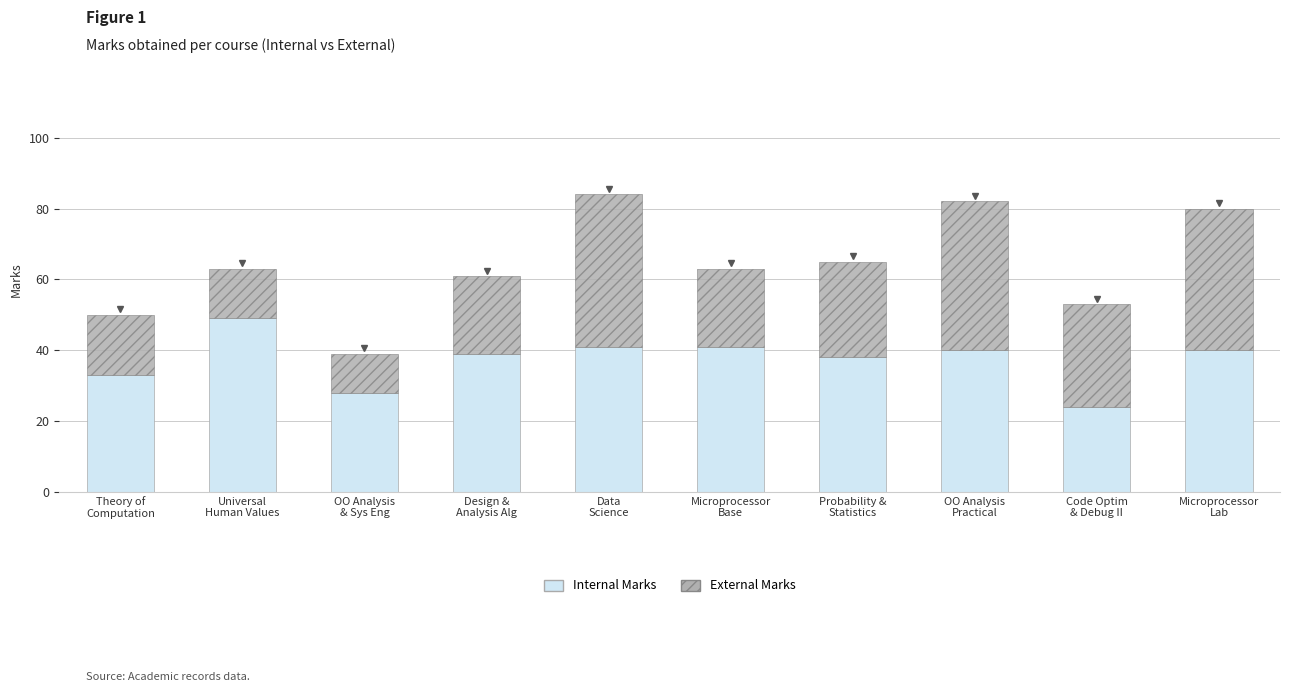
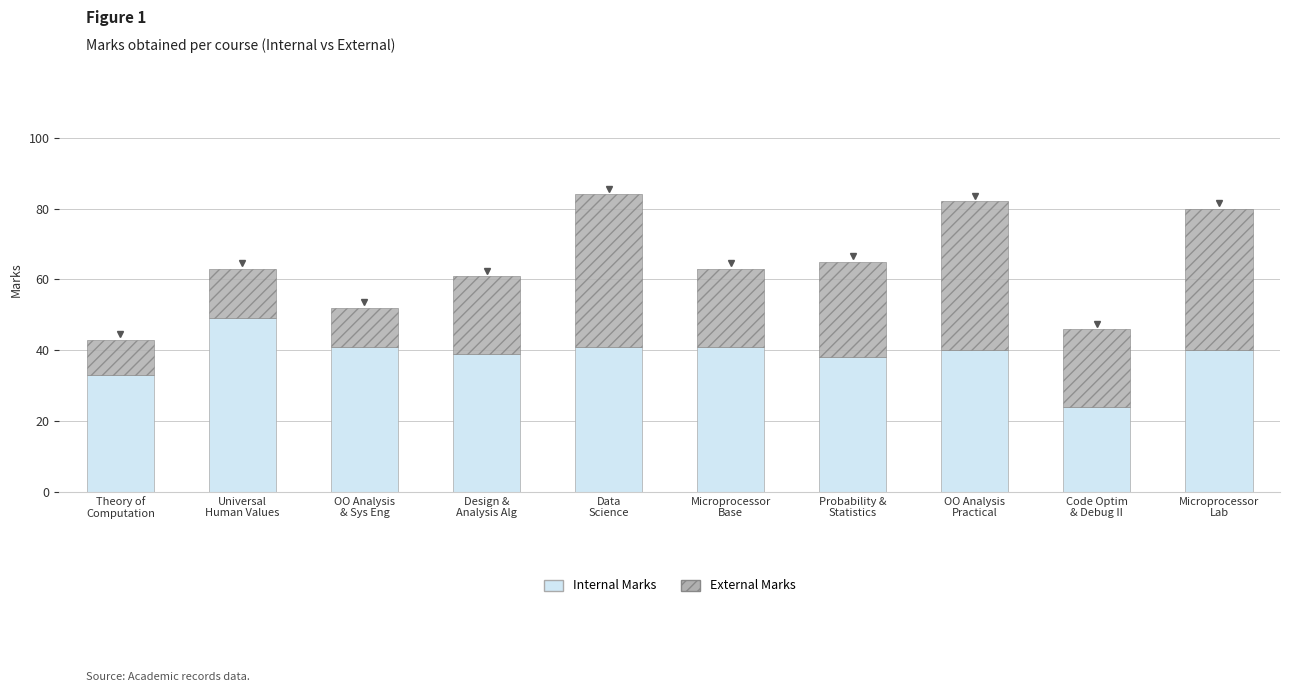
  {
    "Internal Marks": {
      "Theory of Computation": 33,
      "Universal Human Values": 49,
-     "OO Analysis & Sys Eng": 28,
+     "OO Analysis & Sys Eng": 41,
      "Design & Analysis Alg": 39,
      "Data Science": 41,
      "Microprocessor Base": 41,
      "Probability & Statistics": 38,
      "OO Analysis Practical": 40,
      "Code Optim & Debug II": 24,
      "Microprocessor Lab": 40
    },
    "External Marks": {
-     "Theory of Computation": 17,
+     "Theory of Computation": 10,
      "Universal Human Values": 14,
      "OO Analysis & Sys Eng": 11,
      "Design & Analysis Alg": 22,
      "Data Science": 43,
      "Microprocessor Base": 22,
      "Probability & Statistics": 27,
      "OO Analysis Practical": 42,
-     "Code Optim & Debug II": 29,
+     "Code Optim & Debug II": 22,
      "Microprocessor Lab": 40
    }
  }
